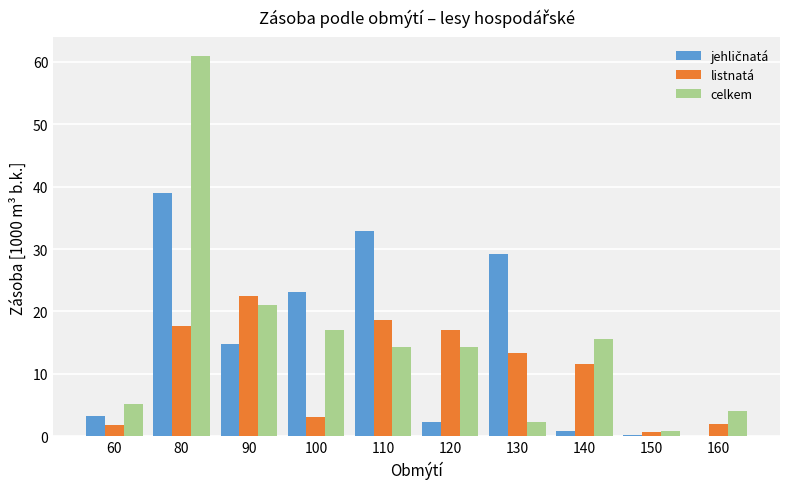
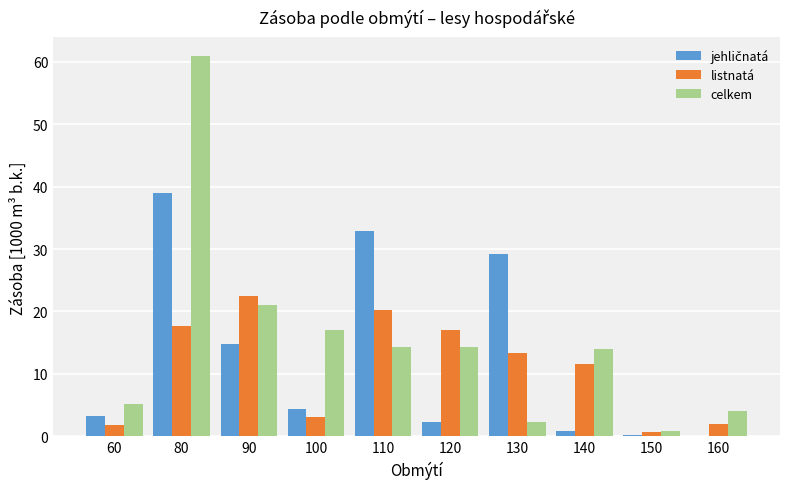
  {
    "jehličnatá": {
      "60": 3,
      "80": 39,
      "90": 15,
-     "100": 23,
+     "100": 4,
      "110": 33,
      "120": 2,
      "130": 29,
      "140": 1,
      "160": 0
    },
    "listnatá": {
      "60": 2,
      "80": 18,
      "90": 22,
      "100": 3,
-     "110": 19,
+     "110": 20,
      "120": 17,
      "130": 13,
      "140": 12,
      "150": 1,
      "160": 2
    },
    "celkem": {
      "60": 5,
      "80": 61,
      "90": 21,
      "100": 17,
      "110": 14,
      "120": 14,
      "130": 2,
-     "140": 16,
+     "140": 14,
      "150": 1,
      "160": 4
    }
  }
